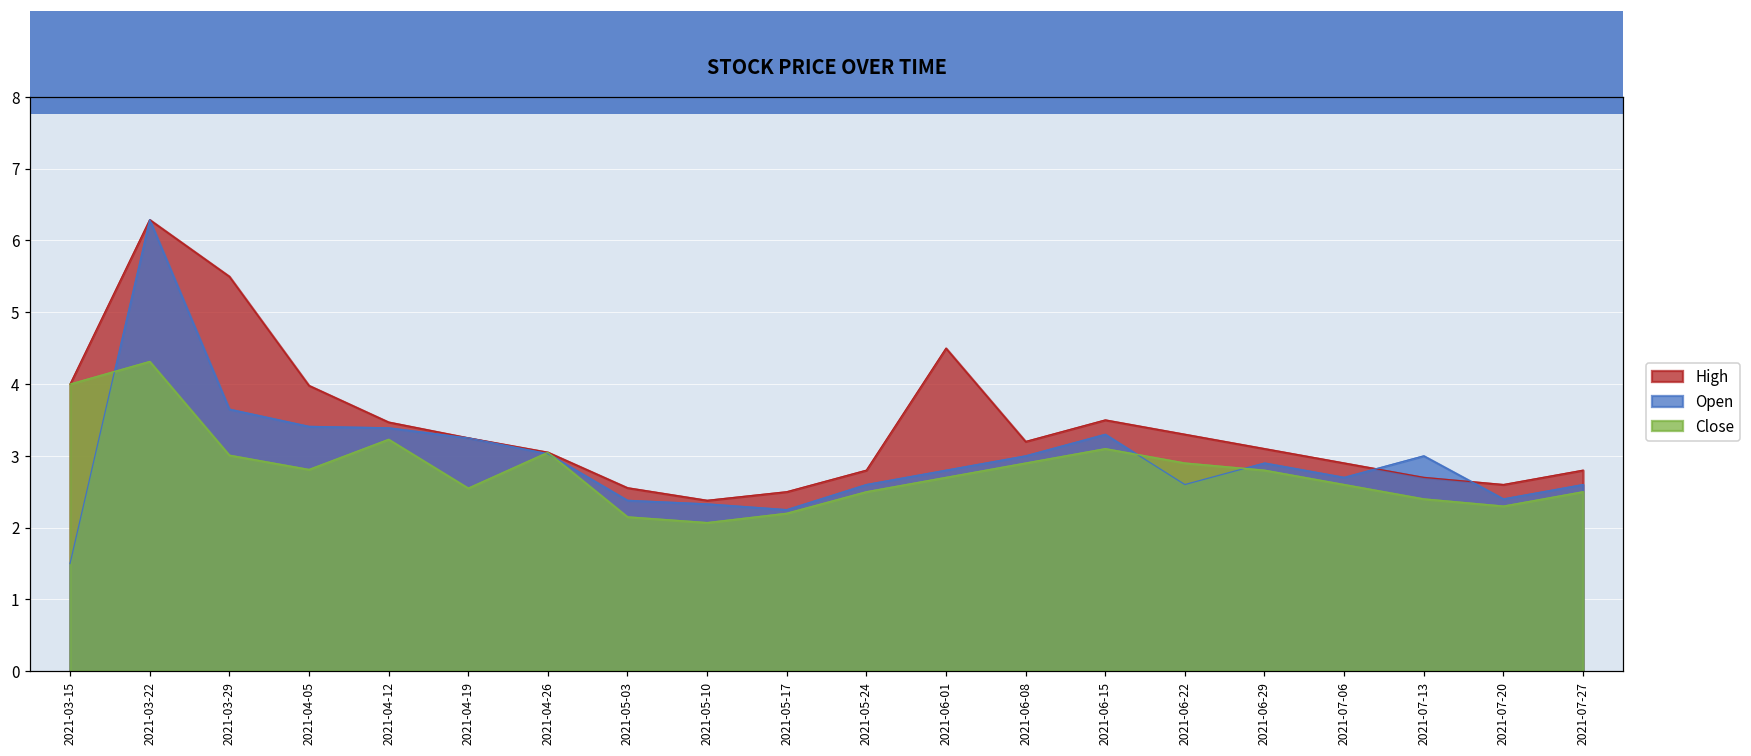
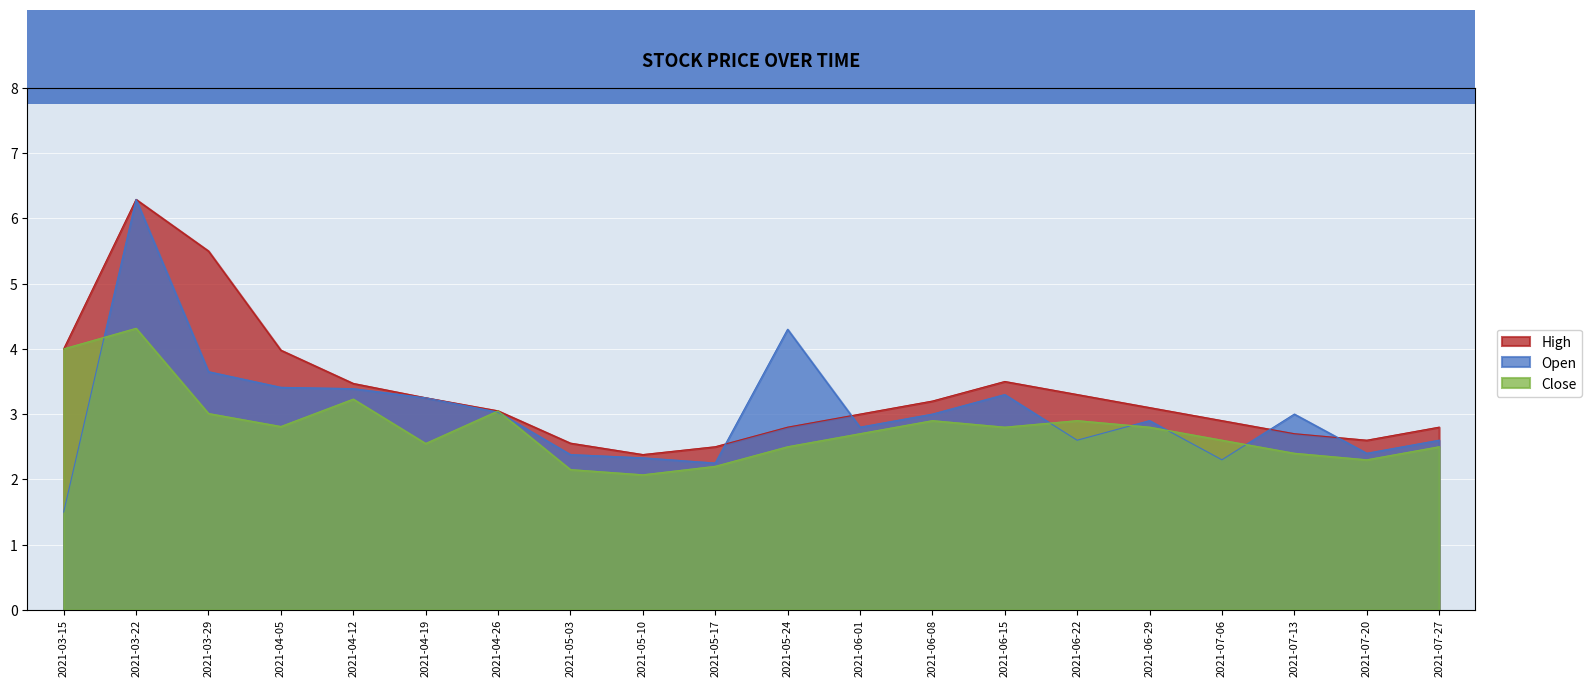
  {
    "High": {
      "2021-03-29": 5.5,
      "2021-04-05": 4.0,
      "2021-04-12": 3.5,
      "2021-05-03": 2.6,
      "2021-05-10": 2.4,
      "2021-05-17": 2.5,
      "2021-05-24": 2.8,
-     "2021-06-01": 4.5,
+     "2021-06-01": 3.0,
      "2021-06-08": 3.2,
      "2021-06-15": 3.5,
      "2021-06-22": 3.3,
      "2021-06-29": 3.1,
      "2021-07-06": 2.9,
      "2021-07-13": 2.7,
      "2021-07-20": 2.6,
      "2021-07-27": 2.8
    },
    "Open": {
      "2021-03-15": 1.5,
      "2021-03-29": 3.7,
      "2021-04-05": 3.4,
      "2021-04-12": 3.4,
      "2021-05-03": 2.4,
      "2021-05-10": 2.3,
      "2021-05-17": 2.3,
-     "2021-05-24": 2.6,
+     "2021-05-24": 4.3,
      "2021-06-01": 2.8,
      "2021-06-08": 3.0,
      "2021-06-15": 3.3,
      "2021-06-22": 2.6,
      "2021-06-29": 2.9,
-     "2021-07-06": 2.7,
+     "2021-07-06": 2.3,
      "2021-07-13": 3.0,
      "2021-07-20": 2.4,
      "2021-07-27": 2.6
    },
    "Close": {
      "2021-03-22": 4.3,
      "2021-03-29": 3.0,
      "2021-04-05": 2.8,
      "2021-04-12": 3.2,
      "2021-04-19": 2.6,
      "2021-05-03": 2.2,
      "2021-05-10": 2.1,
      "2021-05-17": 2.2,
      "2021-05-24": 2.5,
      "2021-06-01": 2.7,
      "2021-06-08": 2.9,
-     "2021-06-15": 3.1,
+     "2021-06-15": 2.8,
      "2021-06-22": 2.9,
      "2021-06-29": 2.8,
      "2021-07-06": 2.6,
      "2021-07-13": 2.4,
      "2021-07-20": 2.3,
      "2021-07-27": 2.5
    }
  }
